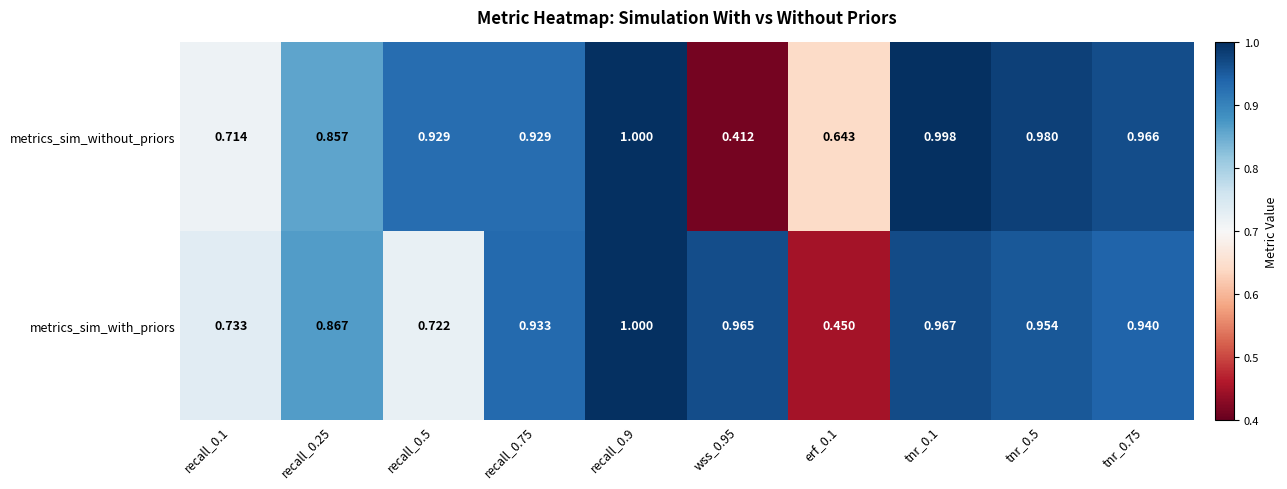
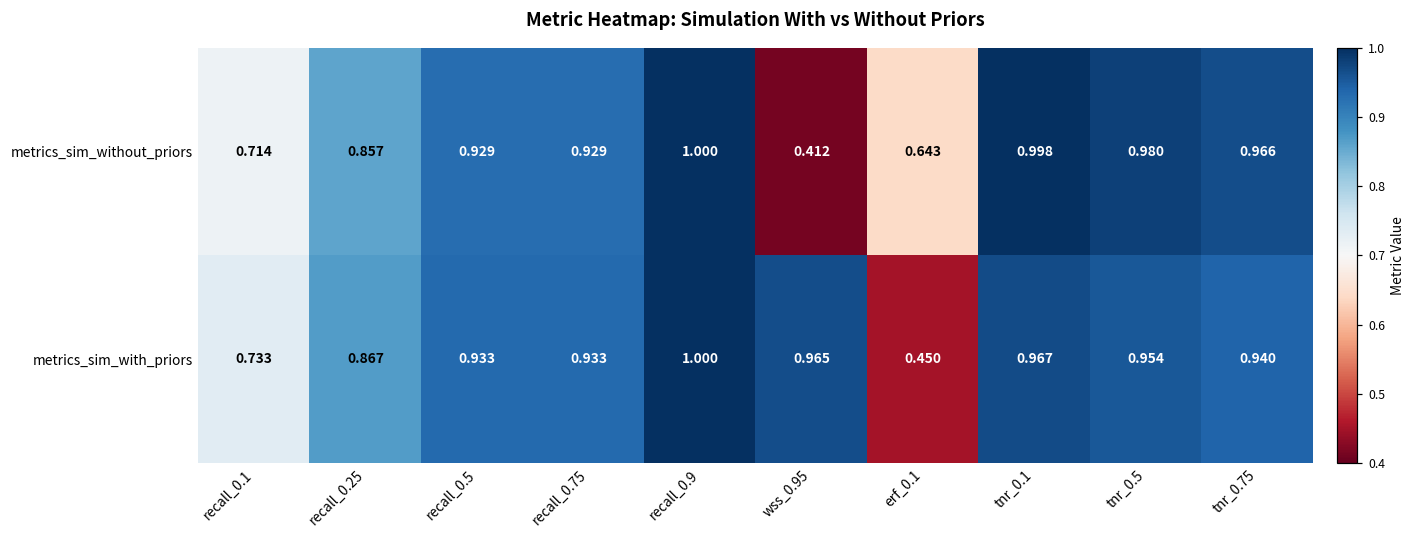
  {
    "metrics_sim_without_priors": {
      "recall_0.1": 0.714,
      "recall_0.25": 0.857,
      "recall_0.5": 0.929,
      "recall_0.75": 0.929,
      "recall_0.9": 1.000,
      "wss_0.95": 0.412,
      "erf_0.1": 0.643,
      "tnr_0.1": 0.998,
      "tnr_0.5": 0.980,
      "tnr_0.75": 0.966
    },
    "metrics_sim_with_priors": {
      "recall_0.1": 0.733,
      "recall_0.25": 0.867,
-     "recall_0.5": 0.722,
+     "recall_0.5": 0.933,
      "recall_0.75": 0.933,
      "recall_0.9": 1.000,
      "wss_0.95": 0.965,
      "erf_0.1": 0.450,
      "tnr_0.1": 0.967,
      "tnr_0.5": 0.954,
      "tnr_0.75": 0.940
    }
  }
